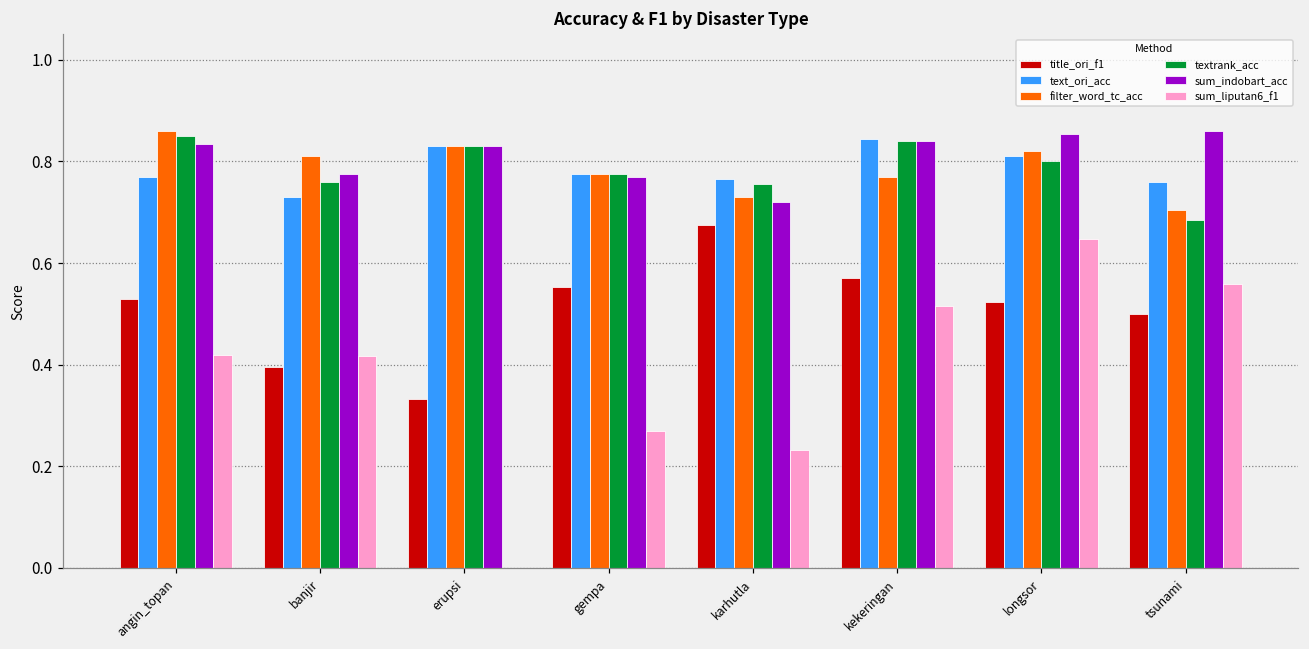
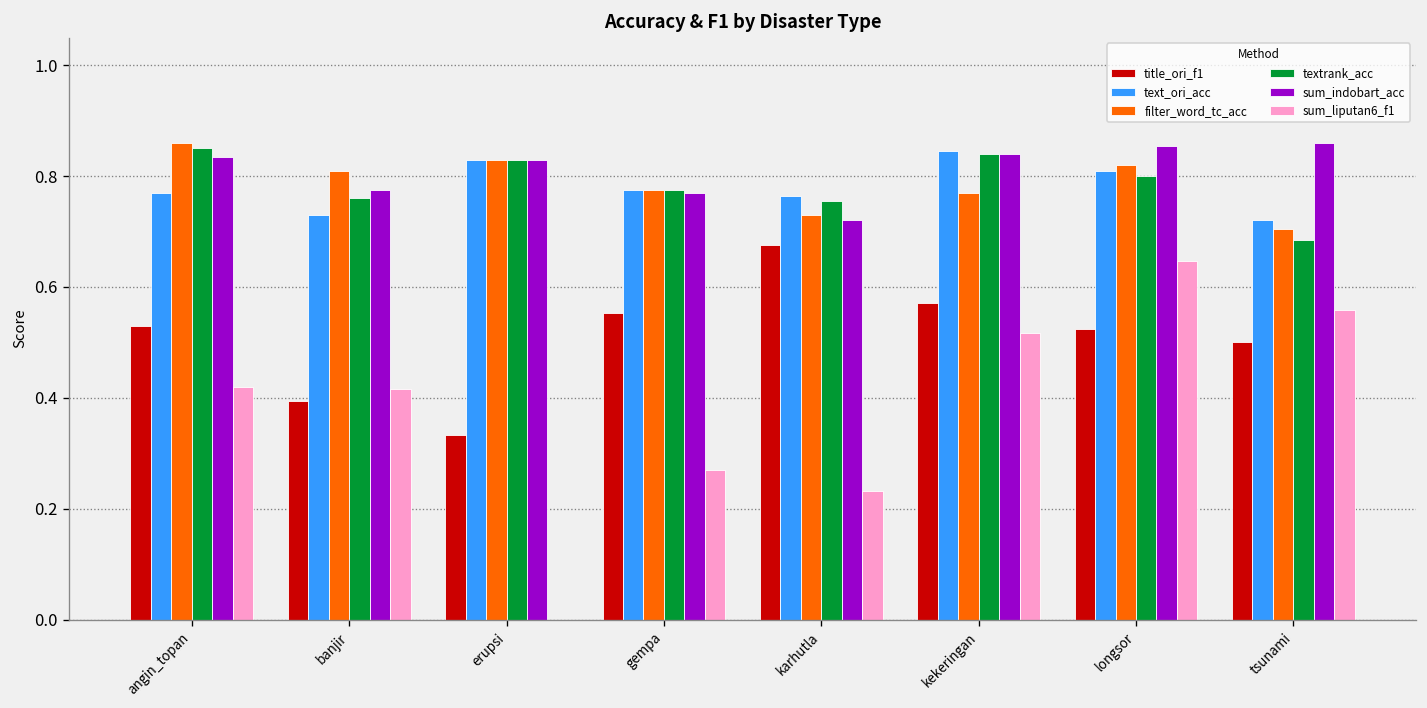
  {
    "title_ori_f1": {
      "angin_topan": 0.53,
      "banjir": 0.39,
      "erupsi": 0.33,
      "gempa": 0.55,
      "karhutla": 0.68,
      "kekeringan": 0.57,
      "longsor": 0.52,
      "tsunami": 0.50
    },
    "text_ori_acc": {
      "angin_topan": 0.77,
      "banjir": 0.73,
      "erupsi": 0.83,
      "gempa": 0.78,
      "karhutla": 0.77,
      "kekeringan": 0.85,
      "longsor": 0.81,
-     "tsunami": 0.76
+     "tsunami": 0.72
    },
    "filter_word_tc_acc": {
      "angin_topan": 0.86,
      "banjir": 0.81,
      "erupsi": 0.83,
      "gempa": 0.78,
      "karhutla": 0.73,
      "kekeringan": 0.77,
      "longsor": 0.82,
      "tsunami": 0.71
    },
    "textrank_acc": {
      "angin_topan": 0.85,
      "banjir": 0.76,
      "erupsi": 0.83,
      "gempa": 0.78,
      "karhutla": 0.76,
      "kekeringan": 0.84,
      "longsor": 0.80,
      "tsunami": 0.69
    },
    "sum_indobart_acc": {
      "angin_topan": 0.84,
      "banjir": 0.78,
      "erupsi": 0.83,
      "gempa": 0.77,
      "karhutla": 0.72,
      "kekeringan": 0.84,
      "longsor": 0.85,
      "tsunami": 0.86
    },
    "sum_liputan6_f1": {
      "angin_topan": 0.42,
      "banjir": 0.42,
      "erupsi": 0.00,
      "gempa": 0.27,
      "karhutla": 0.23,
      "kekeringan": 0.52,
      "longsor": 0.65,
      "tsunami": 0.56
    }
  }
